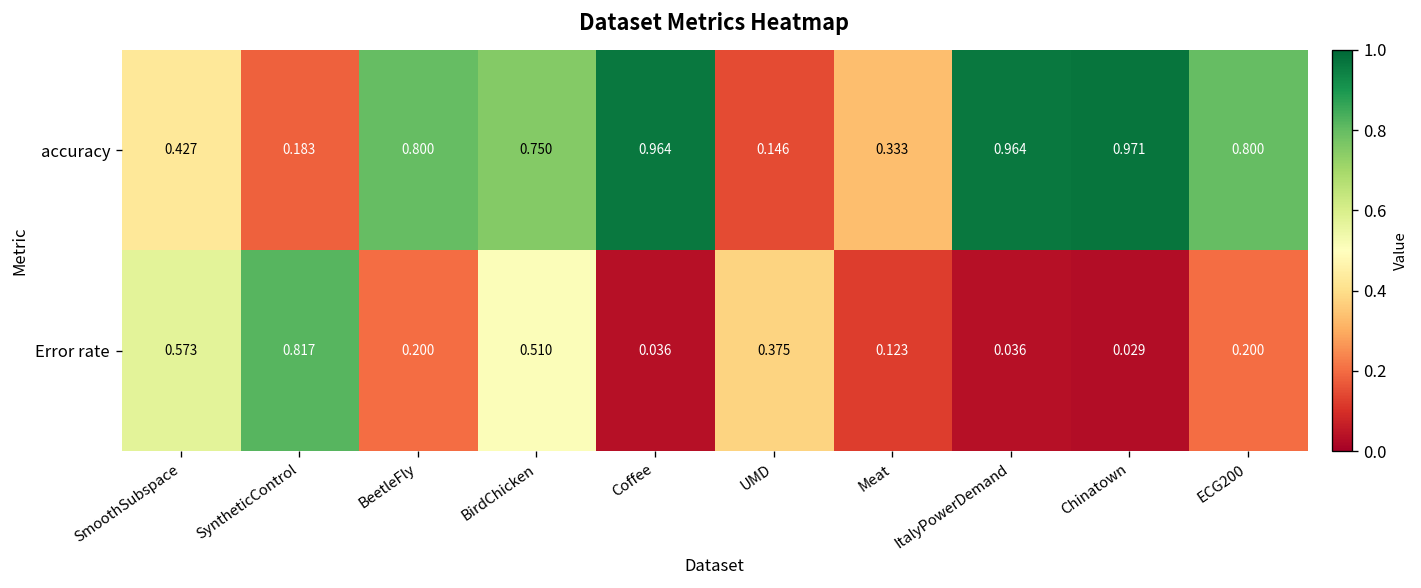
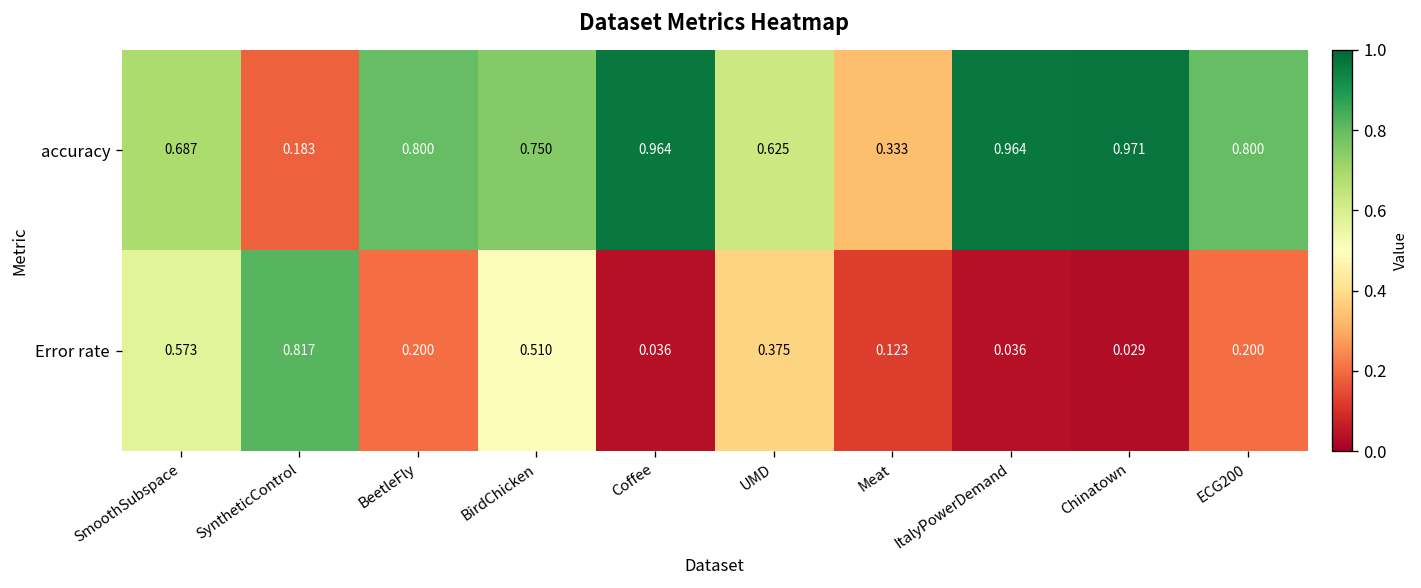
  {
    "accuracy": {
-     "SmoothSubspace": 0.427,
+     "SmoothSubspace": 0.687,
      "SyntheticControl": 0.183,
      "BeetleFly": 0.800,
      "BirdChicken": 0.750,
      "Coffee": 0.964,
-     "UMD": 0.146,
+     "UMD": 0.625,
      "Meat": 0.333,
      "ItalyPowerDemand": 0.964,
      "Chinatown": 0.971,
      "ECG200": 0.800
    },
    "Error rate": {
      "SmoothSubspace": 0.573,
      "SyntheticControl": 0.817,
      "BeetleFly": 0.200,
      "BirdChicken": 0.510,
      "Coffee": 0.036,
      "UMD": 0.375,
      "Meat": 0.123,
      "ItalyPowerDemand": 0.036,
      "Chinatown": 0.029,
      "ECG200": 0.200
    }
  }
